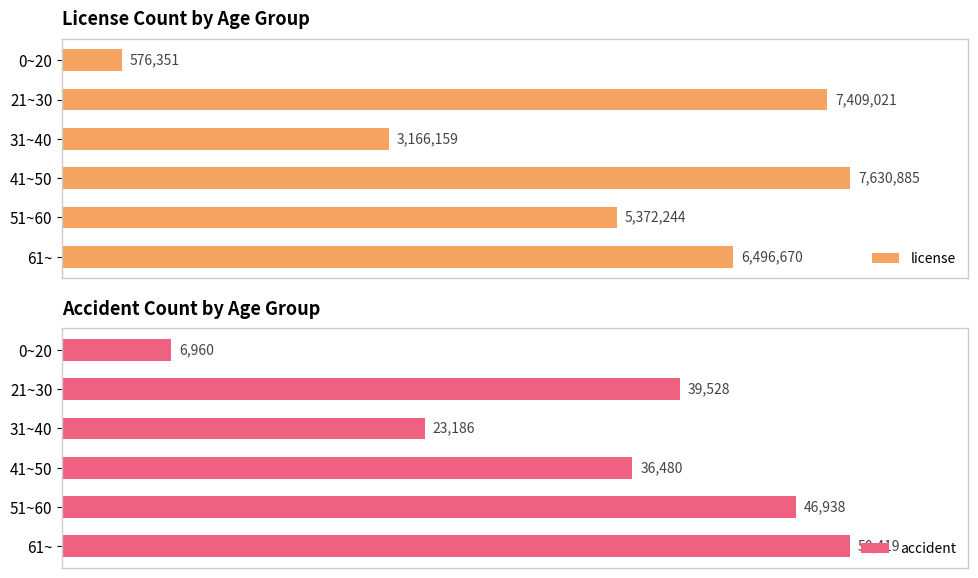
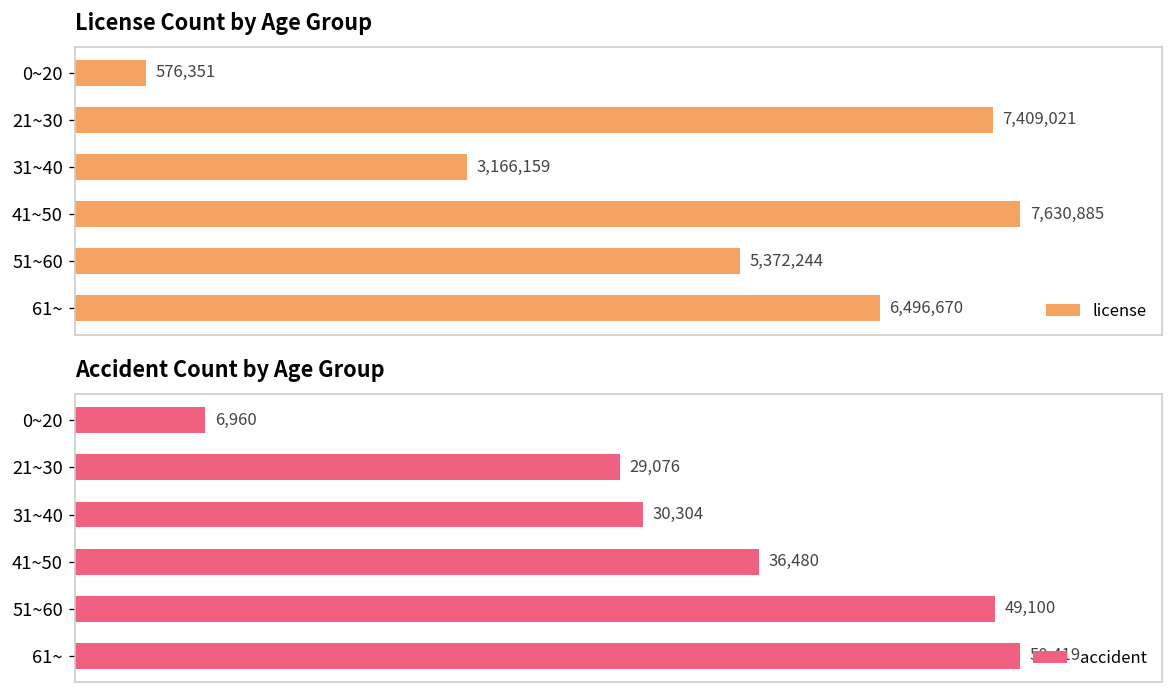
  {
    "License Count by Age Group": {
      "0~20": "576,351",
      "21~30": "7,409,021",
      "31~40": "3,166,159",
      "41~50": "7,630,885",
      "51~60": "5,372,244",
      "61~": "6,496,670"
    },
    "Accident Count by Age Group": {
      "0~20": "6,960",
-     "21~30": "39,528",
-     "31~40": "23,186",
+     "21~30": "29,076",
+     "31~40": "30,304",
      "41~50": "36,480",
-     "51~60": "46,938",
+     "51~60": "49,100",
      "61~": "50,419"
    }
  }
